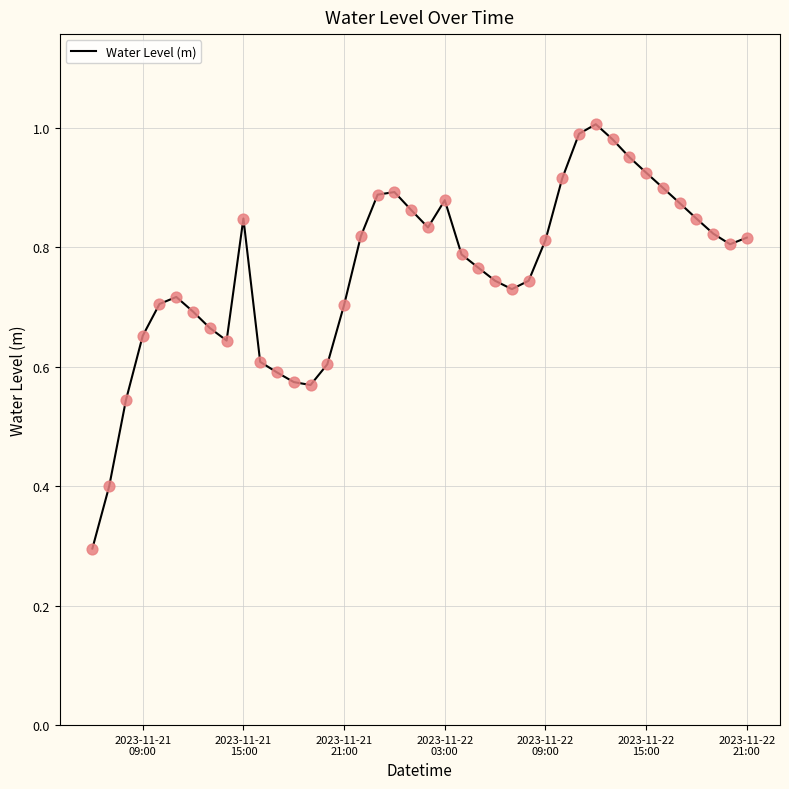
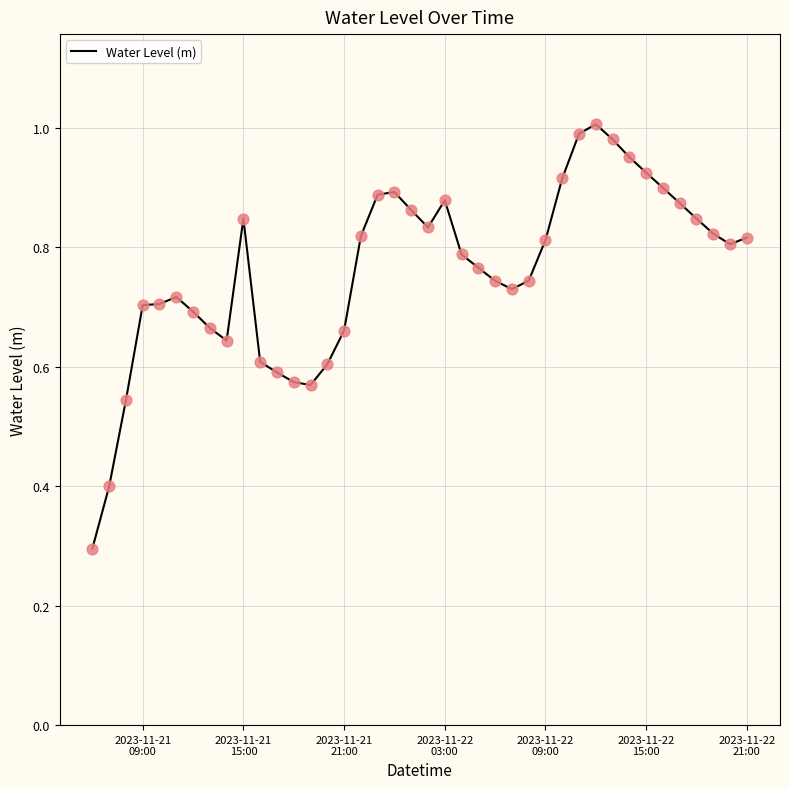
  {
-   "2023-11-21 09:00": 0.65,
+   "2023-11-21 09:00": 0.70,
    "2023-11-21 15:00": 0.85,
-   "2023-11-21 21:00": 0.70,
+   "2023-11-21 21:00": 0.66,
    "2023-11-22 03:00": 0.88,
    "2023-11-22 09:00": 0.81,
    "2023-11-22 15:00": 0.93,
    "2023-11-22 21:00": 0.82
  }
